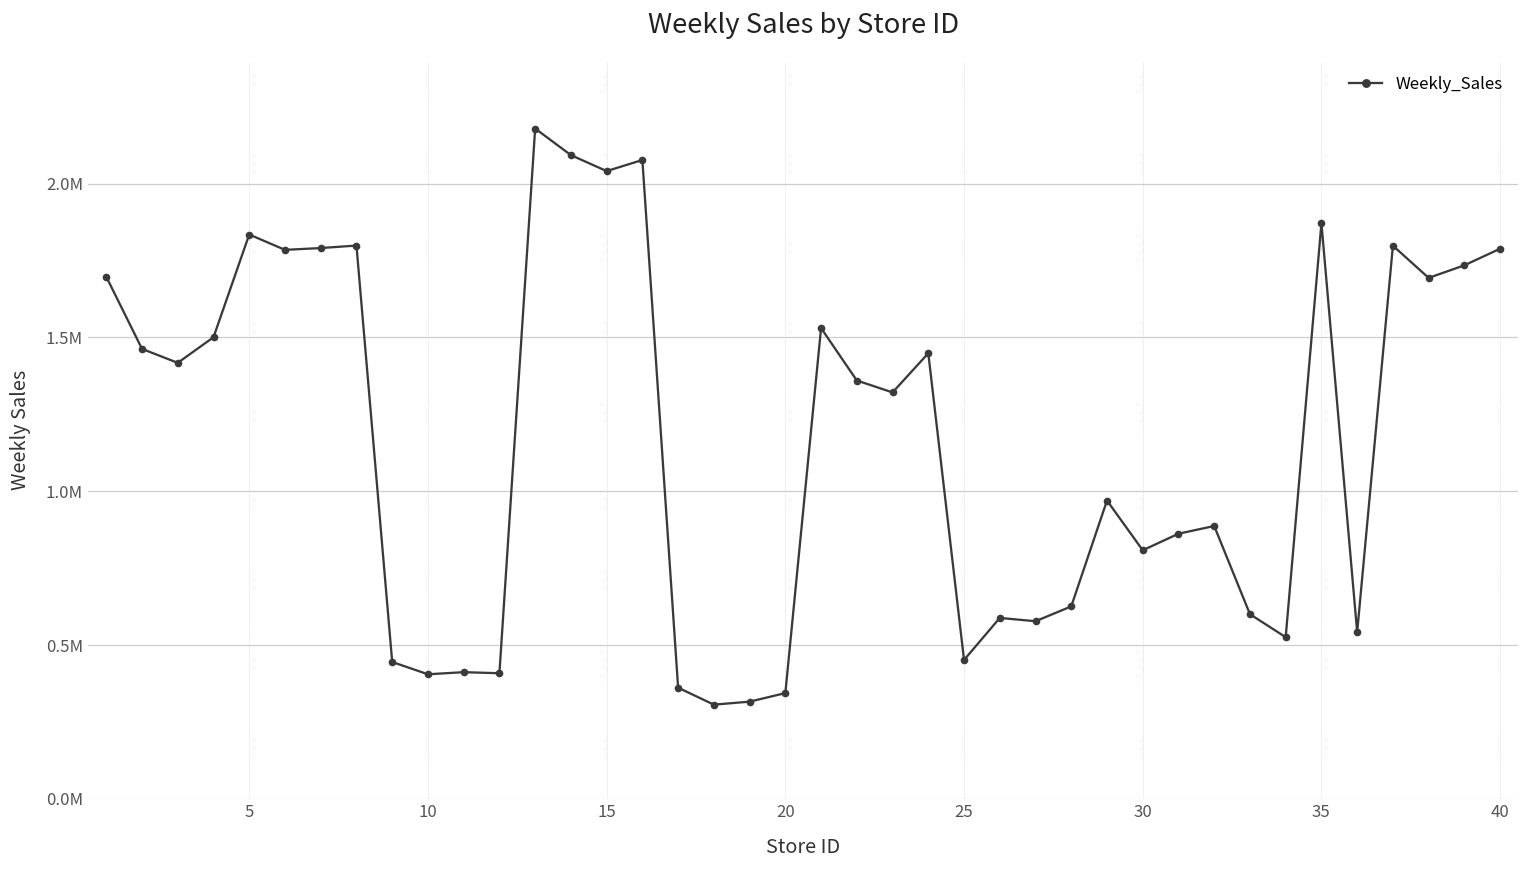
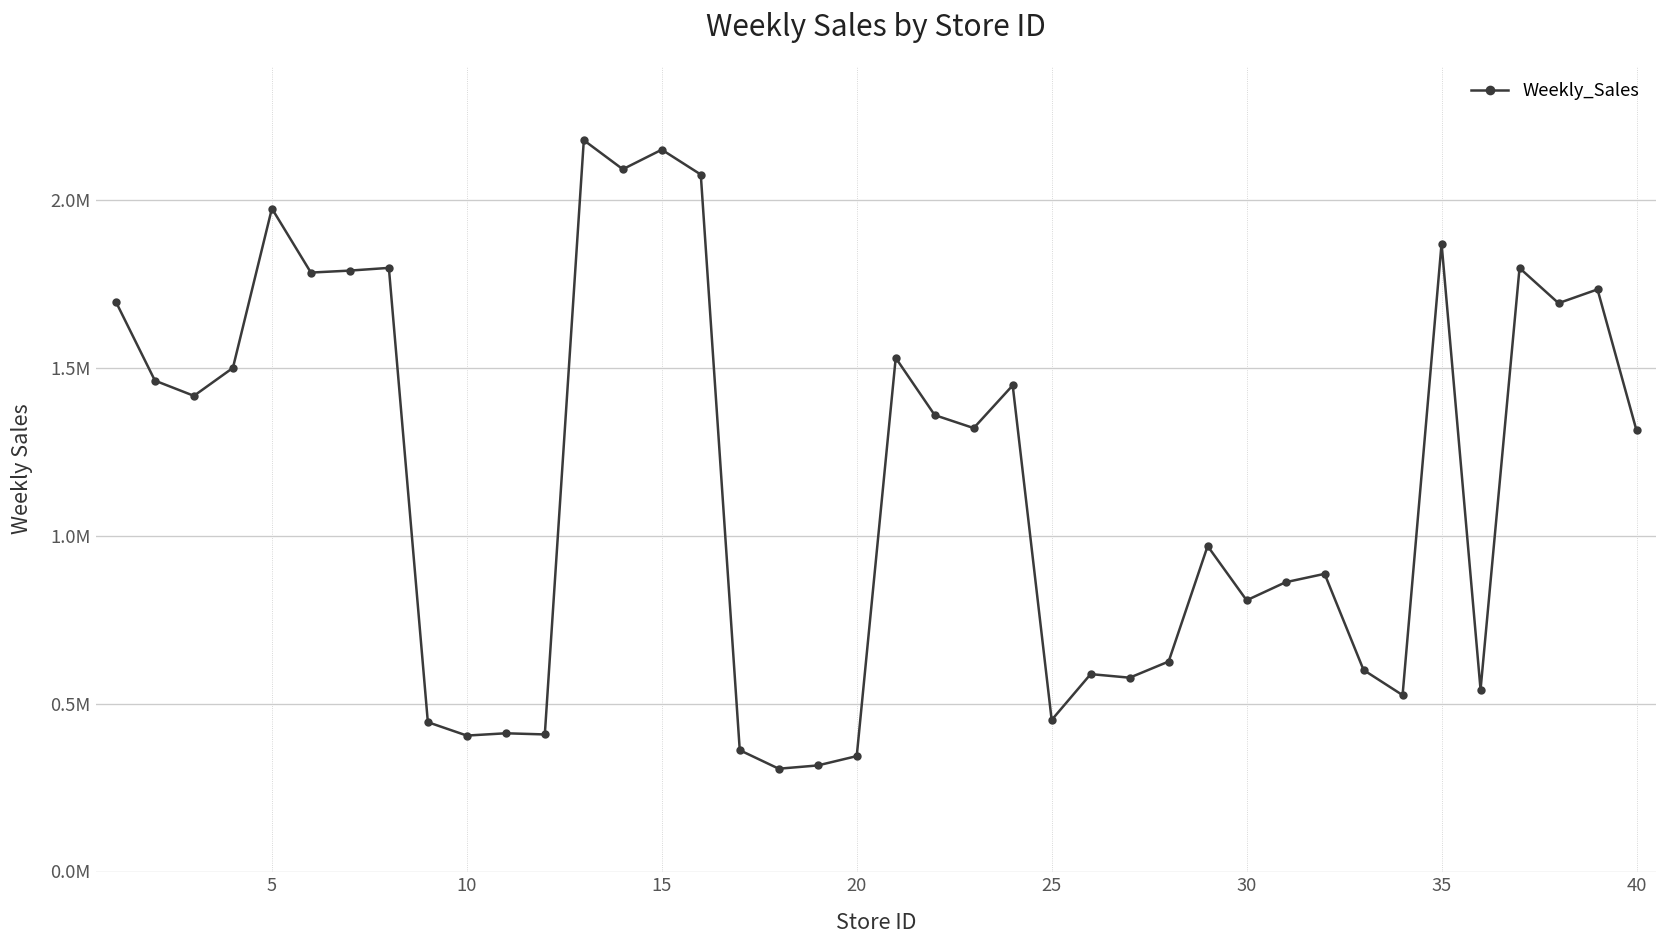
  {
-   "5": 1830000,
+   "5": 1980000,
    "10": 400000,
-   "15": 2040000,
+   "15": 2150000,
    "20": 340000,
    "25": 450000,
    "30": 810000,
    "35": 1870000,
-   "40": 1790000
+   "40": 1310000
  }
